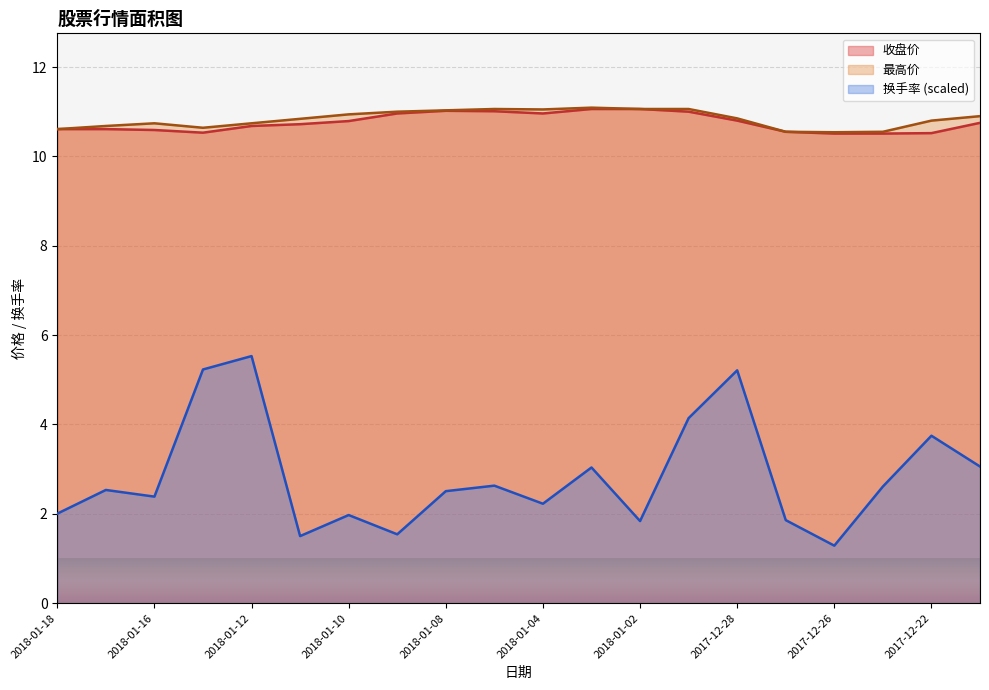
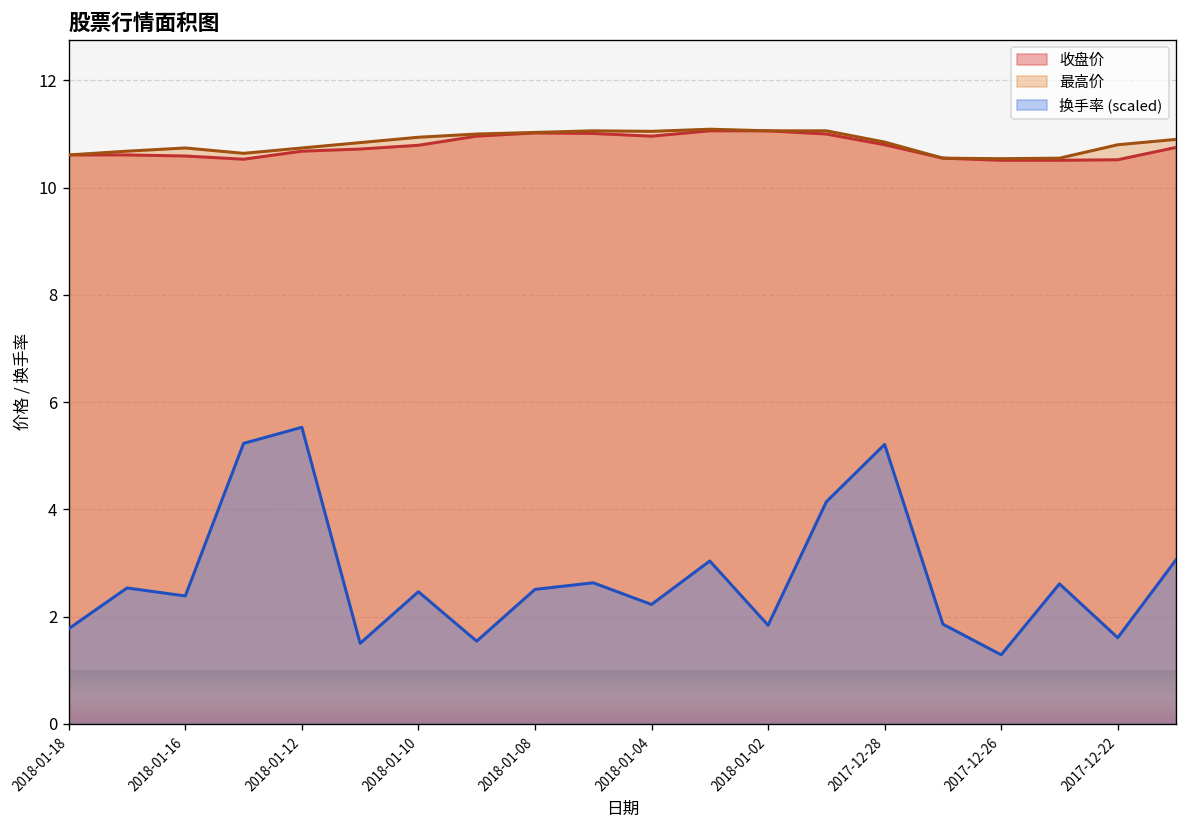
  {
    "换手率 (scaled)": {
-     "2018-01-18": 2.0,
+     "2018-01-18": 1.8,
      "2018-01-16": 2.4,
      "2018-01-12": 5.5,
-     "2018-01-10": 2.0,
+     "2018-01-10": 2.5,
      "2018-01-08": 2.5,
      "2018-01-04": 2.2,
      "2018-01-02": 1.8,
      "2017-12-28": 5.2,
      "2017-12-26": 1.3,
-     "2017-12-22": 3.7
+     "2017-12-22": 1.6
    }
  }
